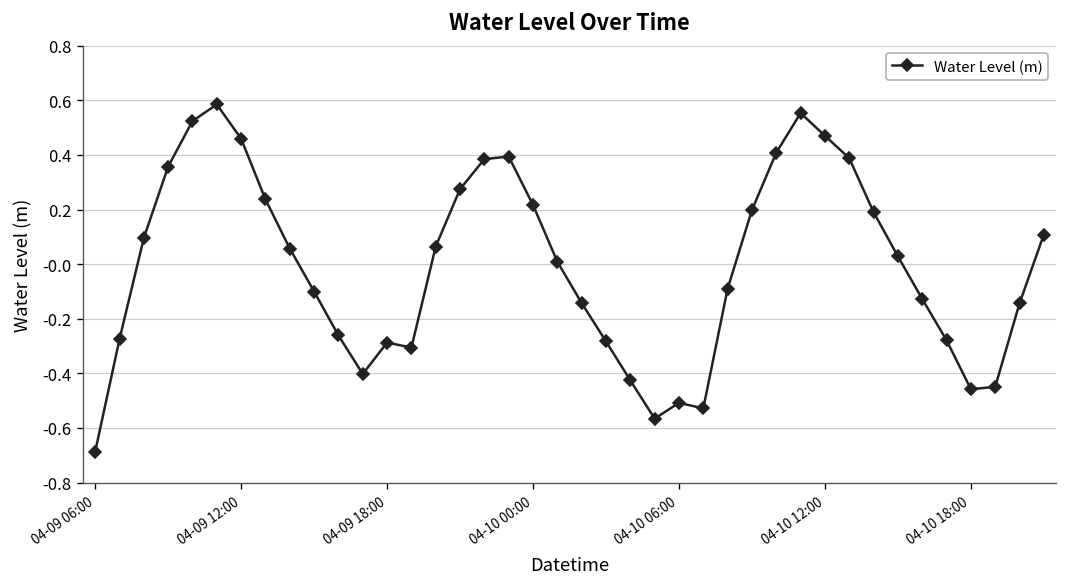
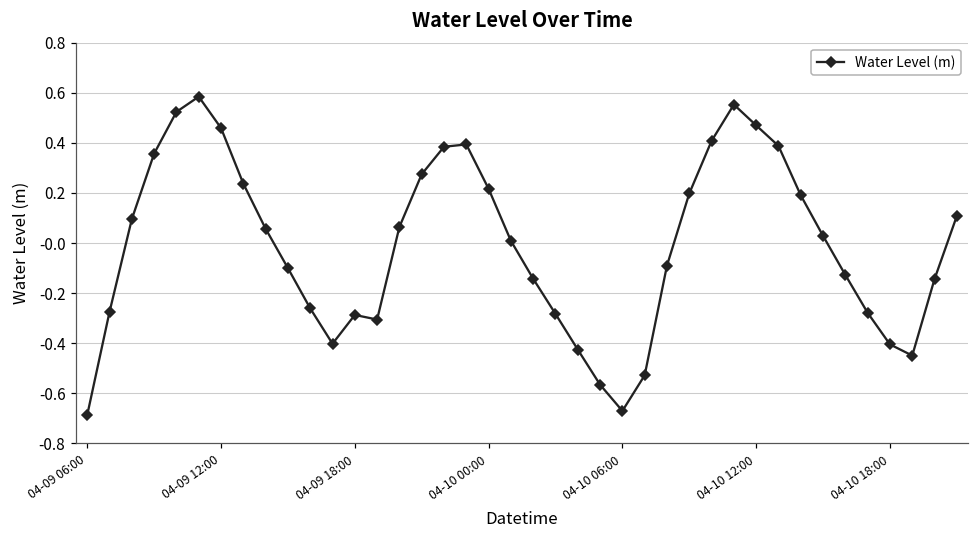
  {
    "04-09 06:00": -0.69,
    "04-09 12:00": 0.46,
    "04-09 18:00": -0.29,
    "04-10 00:00": 0.22,
-   "04-10 06:00": -0.51,
+   "04-10 06:00": -0.67,
    "04-10 12:00": 0.47,
-   "04-10 18:00": -0.46
+   "04-10 18:00": -0.40
  }
